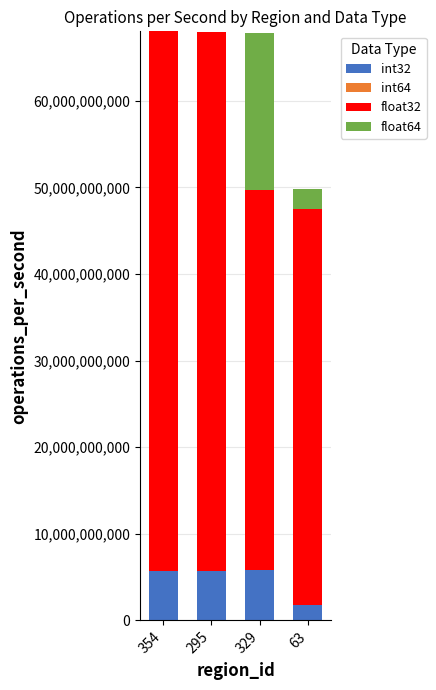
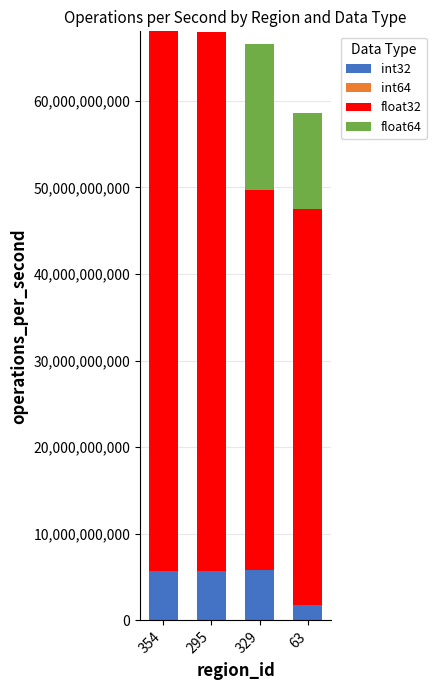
  {
    "int64": {
      "354": "6,000,000,000",
      "295": "6,000,000,000",
      "329": "6,000,000,000",
      "63": "2,000,000,000"
    },
    "float32": {
      "354": "62,000,000,000",
      "295": "62,000,000,000",
      "329": "44,000,000,000",
      "63": "46,000,000,000"
    },
    "float64": {
      "354": "0",
      "295": "0",
-     "329": "18,000,000,000",
-     "63": "2,000,000,000"
+     "329": "17,000,000,000",
+     "63": "11,000,000,000"
    }
  }
